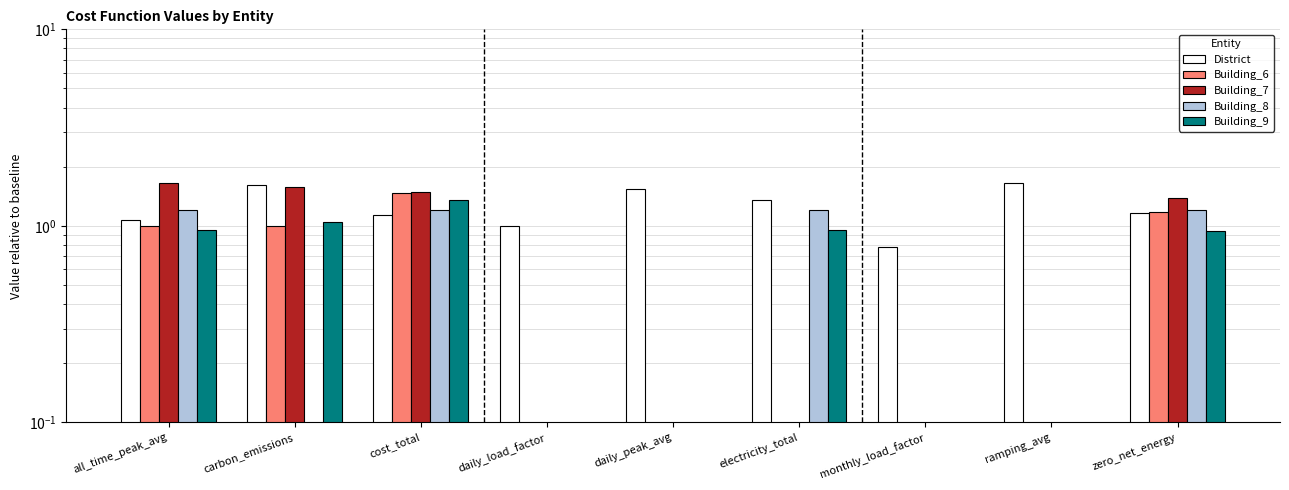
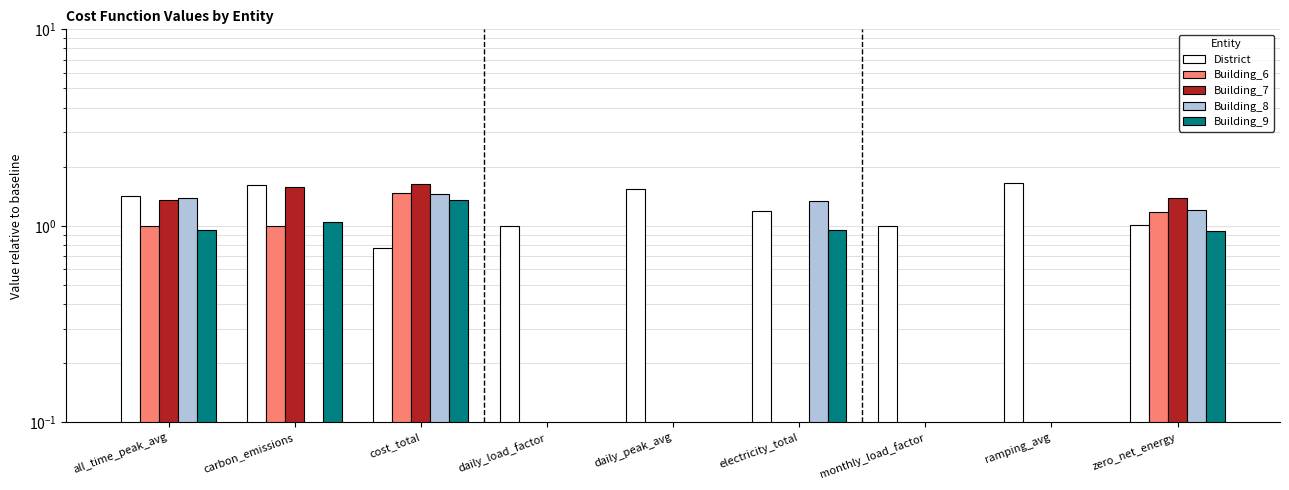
  {
    "District": {
-     "all_time_peak_avg": 1.1,
+     "all_time_peak_avg": 1.4,
      "carbon_emissions": 1.6,
-     "cost_total": 1.1,
+     "cost_total": 0.77,
      "daily_load_factor": 1.0,
      "daily_peak_avg": 1.5,
-     "electricity_total": 1.4,
-     "monthly_load_factor": 0.78,
+     "electricity_total": 1.2,
+     "monthly_load_factor": 1.0,
      "ramping_avg": 1.7,
-     "zero_net_energy": 1.2
+     "zero_net_energy": 1.0
    },
    "Building_6": {
      "all_time_peak_avg": 1.0,
      "carbon_emissions": 1.0,
      "cost_total": 1.5,
      "zero_net_energy": 1.2
    },
    "Building_7": {
-     "all_time_peak_avg": 1.6,
+     "all_time_peak_avg": 1.4,
      "carbon_emissions": 1.6,
-     "cost_total": 1.5,
+     "cost_total": 1.6,
      "zero_net_energy": 1.4
    },
    "Building_8": {
-     "all_time_peak_avg": 1.2,
-     "cost_total": 1.2,
-     "electricity_total": 1.2,
+     "all_time_peak_avg": 1.4,
+     "cost_total": 1.5,
+     "electricity_total": 1.3,
      "zero_net_energy": 1.2
    },
    "Building_9": {
      "all_time_peak_avg": 1.0,
      "carbon_emissions": 1.1,
      "cost_total": 1.4,
      "electricity_total": 1.0,
      "zero_net_energy": 0.9
    }
  }
